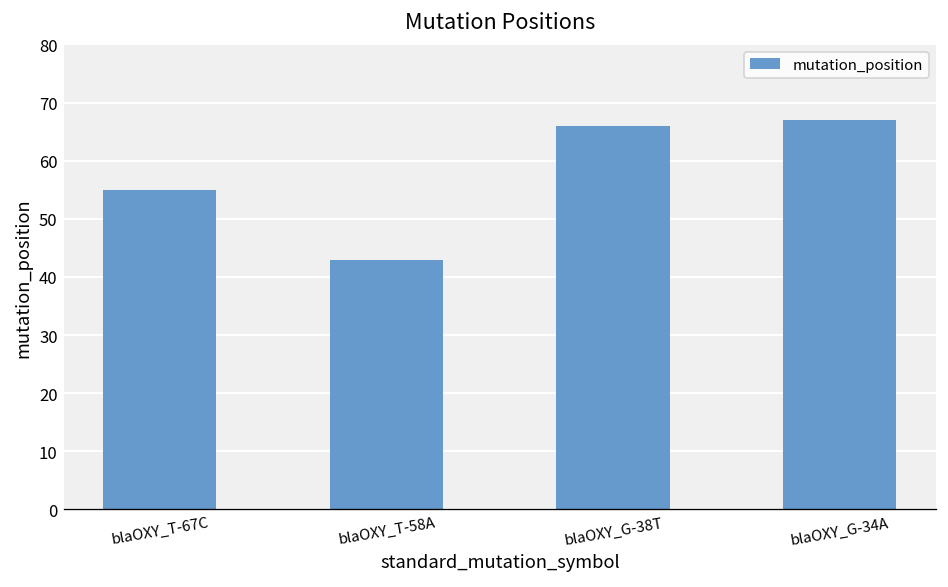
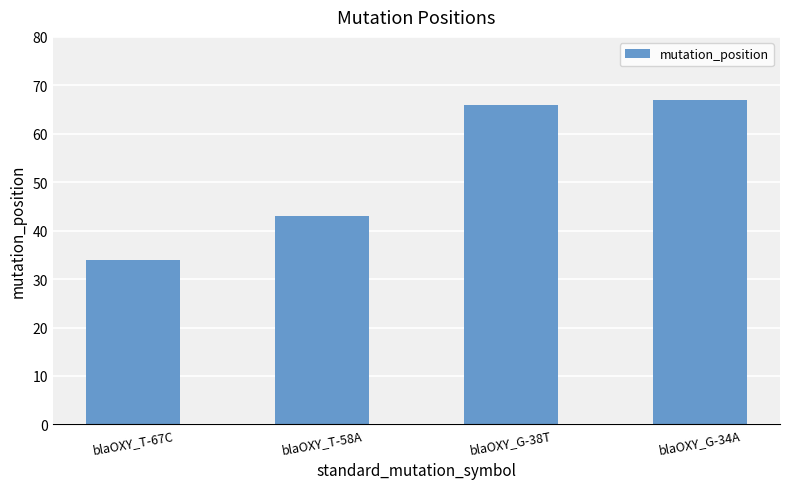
  {
-   "blaOXY_T-67C": 55,
+   "blaOXY_T-67C": 34,
    "blaOXY_T-58A": 43,
    "blaOXY_G-38T": 66,
    "blaOXY_G-34A": 67
  }
